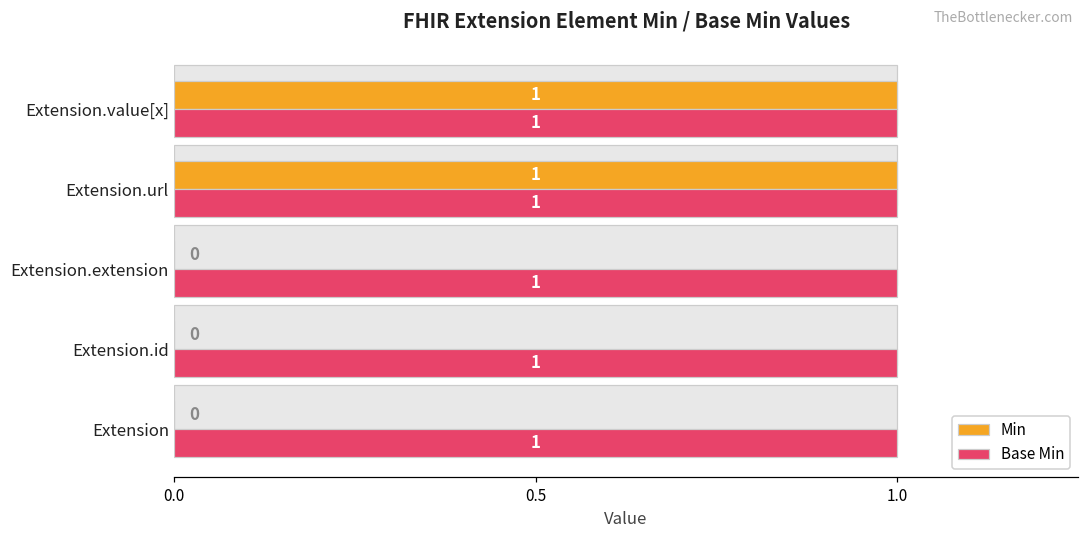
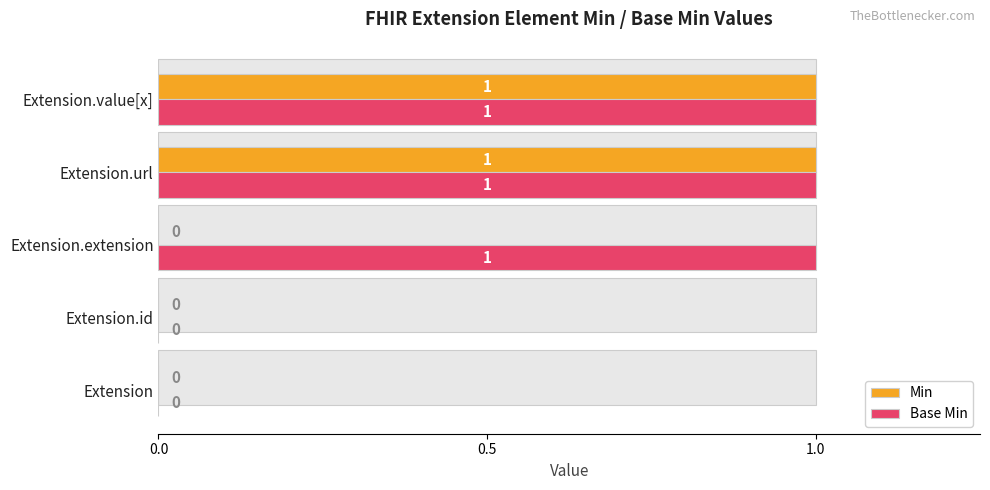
  {
    "Min": {
      "Extension.value[x]": 1,
      "Extension.url": 1,
      "Extension.extension": 0,
      "Extension.id": 0,
      "Extension": 0
    },
    "Base Min": {
      "Extension.value[x]": 1,
      "Extension.url": 1,
      "Extension.extension": 1,
-     "Extension.id": 1,
-     "Extension": 1
+     "Extension.id": 0,
+     "Extension": 0
    }
  }
